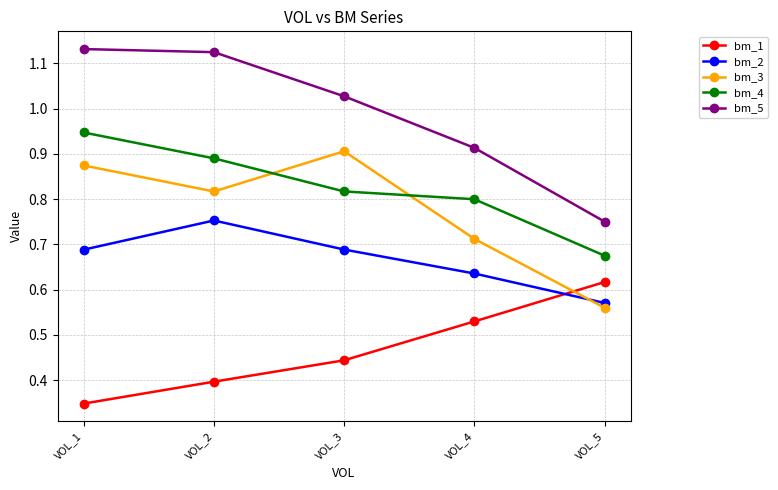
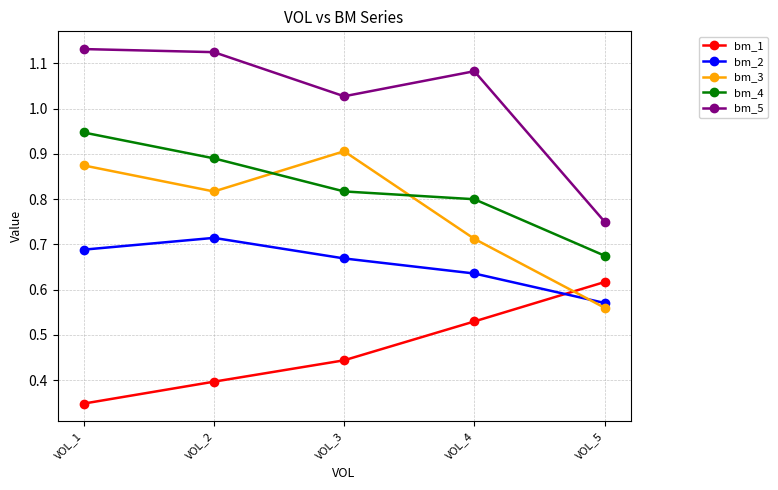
  {
    "bm_1": {
      "VOL_1": 0.35,
      "VOL_2": 0.40,
      "VOL_3": 0.44,
      "VOL_4": 0.53,
      "VOL_5": 0.62
    },
    "bm_2": {
      "VOL_1": 0.69,
-     "VOL_2": 0.75,
-     "VOL_3": 0.69,
+     "VOL_2": 0.71,
+     "VOL_3": 0.67,
      "VOL_4": 0.64,
      "VOL_5": 0.57
    },
    "bm_3": {
      "VOL_1": 0.87,
      "VOL_2": 0.82,
      "VOL_3": 0.91,
      "VOL_4": 0.71,
      "VOL_5": 0.56
    },
    "bm_4": {
      "VOL_1": 0.95,
      "VOL_2": 0.89,
      "VOL_3": 0.82,
      "VOL_4": 0.80,
      "VOL_5": 0.68
    },
    "bm_5": {
      "VOL_1": 1.13,
      "VOL_2": 1.12,
      "VOL_3": 1.03,
-     "VOL_4": 0.91,
+     "VOL_4": 1.08,
      "VOL_5": 0.75
    }
  }
